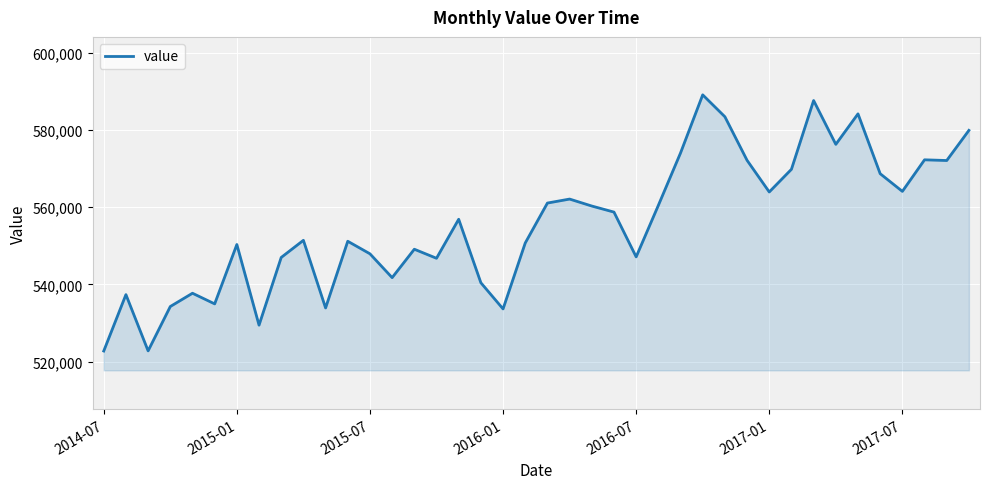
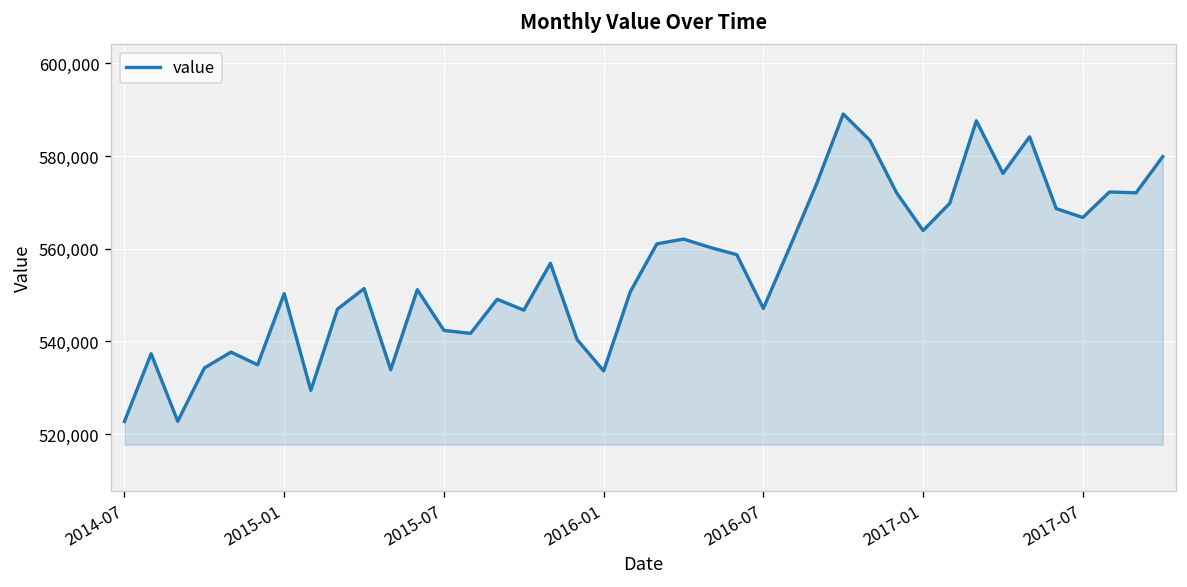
  {
    "2014-07": "523,000",
    "2015-01": "550,000",
-   "2015-07": "548,000",
+   "2015-07": "542,000",
    "2016-01": "534,000",
    "2016-07": "547,000",
    "2017-01": "564,000",
-   "2017-07": "564,000"
+   "2017-07": "567,000"
  }
